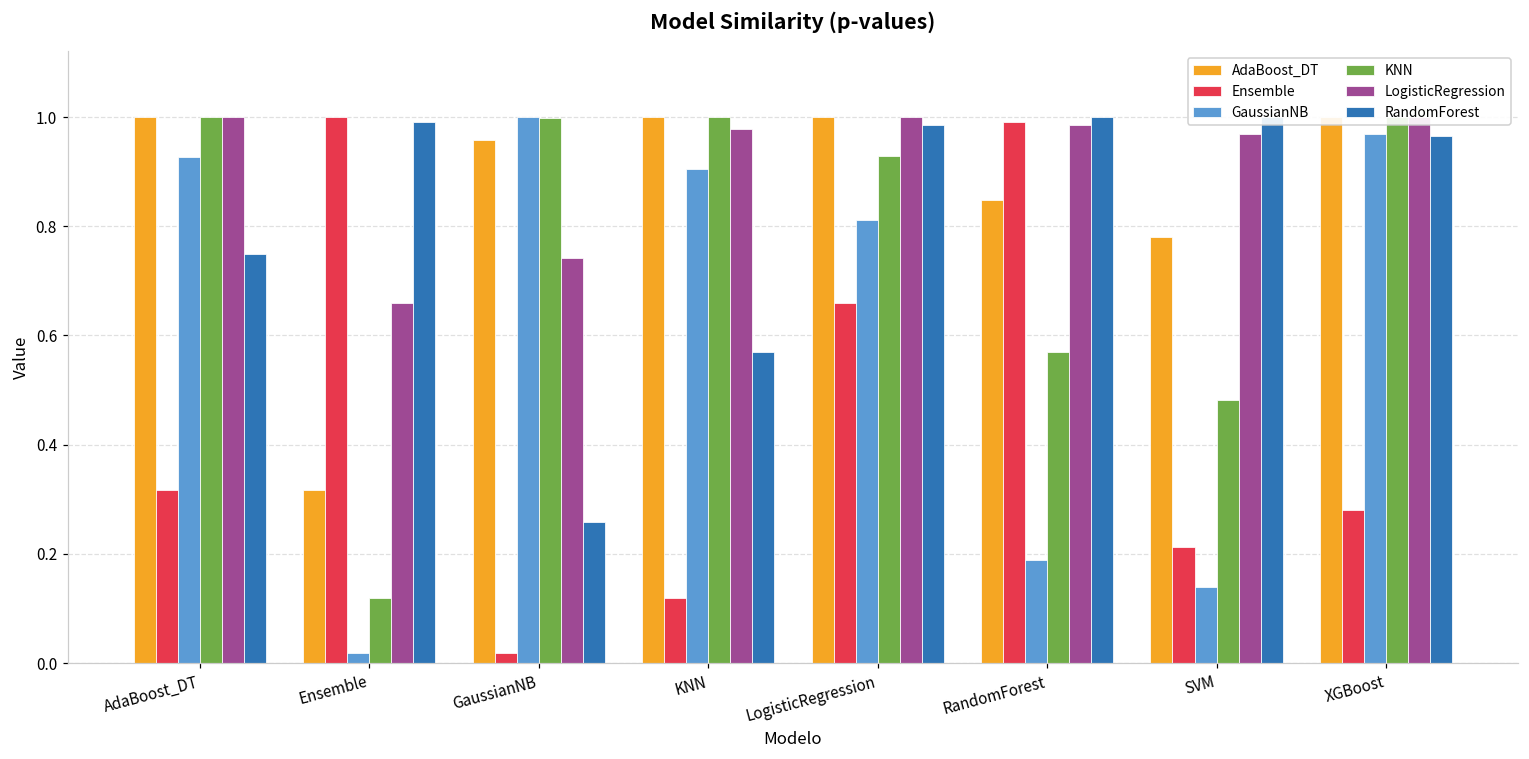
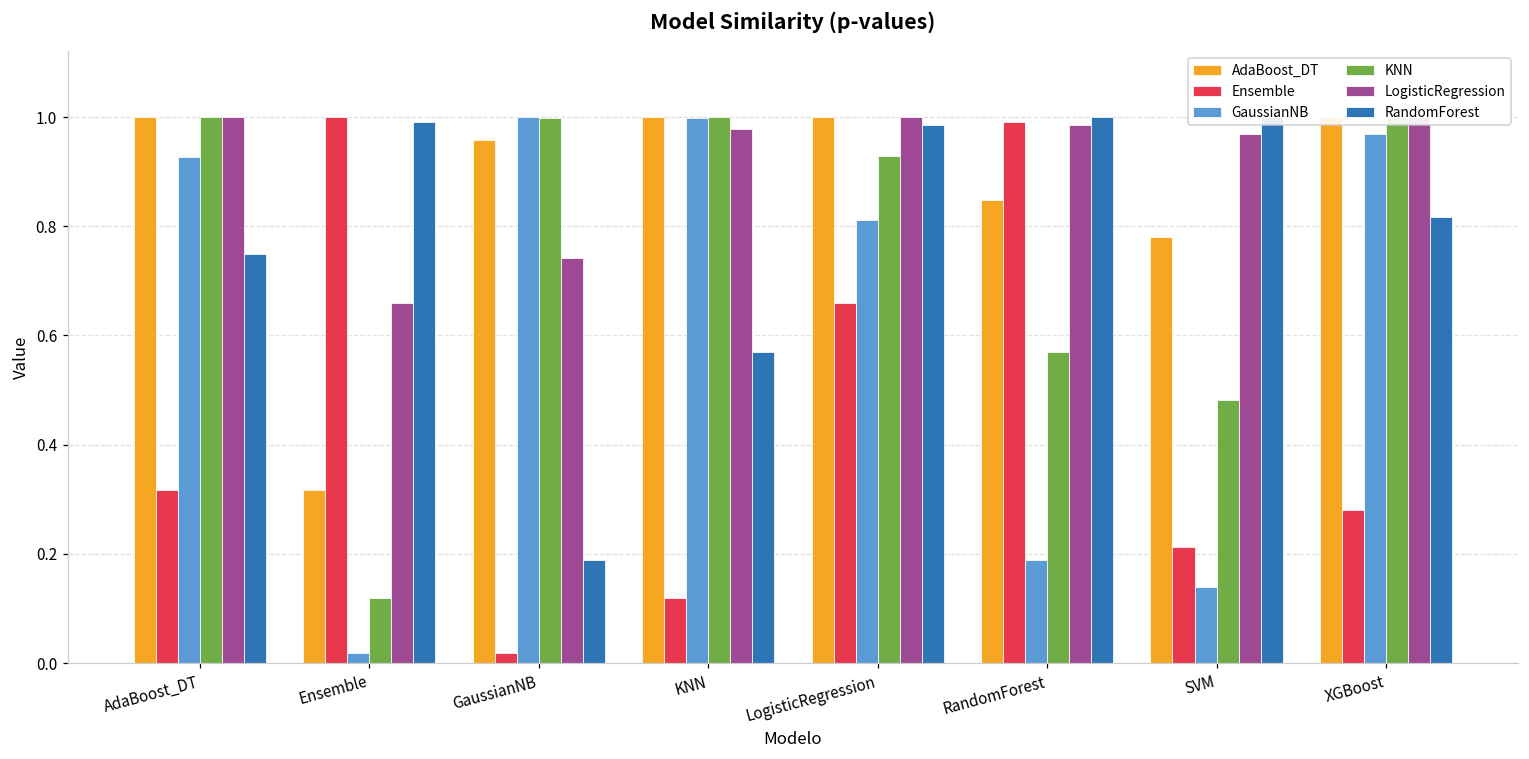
  {
    "AdaBoost_DT": {
      "AdaBoost_DT": 1.00,
      "Ensemble": 0.32,
      "GaussianNB": 0.96,
      "KNN": 1.00,
      "LogisticRegression": 1.00,
      "RandomForest": 0.85,
      "SVM": 0.78
    },
    "Ensemble": {
      "AdaBoost_DT": 0.32,
      "Ensemble": 1.00,
      "GaussianNB": 0.02,
      "KNN": 0.12,
      "LogisticRegression": 0.66,
      "RandomForest": 0.99,
      "SVM": 0.21,
      "XGBoost": 0.28
    },
    "GaussianNB": {
      "AdaBoost_DT": 0.93,
      "Ensemble": 0.02,
      "GaussianNB": 1.00,
-     "KNN": 0.91,
+     "KNN": 1.00,
      "LogisticRegression": 0.81,
      "RandomForest": 0.19,
      "SVM": 0.14,
      "XGBoost": 0.97
    },
    "KNN": {
      "AdaBoost_DT": 1.00,
      "Ensemble": 0.12,
      "GaussianNB": 1.00,
      "KNN": 1.00,
      "LogisticRegression": 0.93,
      "RandomForest": 0.57,
      "SVM": 0.48
    },
    "LogisticRegression": {
      "AdaBoost_DT": 1.00,
      "Ensemble": 0.66,
      "GaussianNB": 0.74,
      "KNN": 0.98,
      "LogisticRegression": 1.00,
      "RandomForest": 0.99,
      "SVM": 0.97
    },
    "RandomForest": {
      "AdaBoost_DT": 0.75,
      "Ensemble": 0.99,
-     "GaussianNB": 0.26,
+     "GaussianNB": 0.19,
      "KNN": 0.57,
      "LogisticRegression": 0.99,
      "RandomForest": 1.00,
-     "XGBoost": 0.97
+     "XGBoost": 0.82
    }
  }
